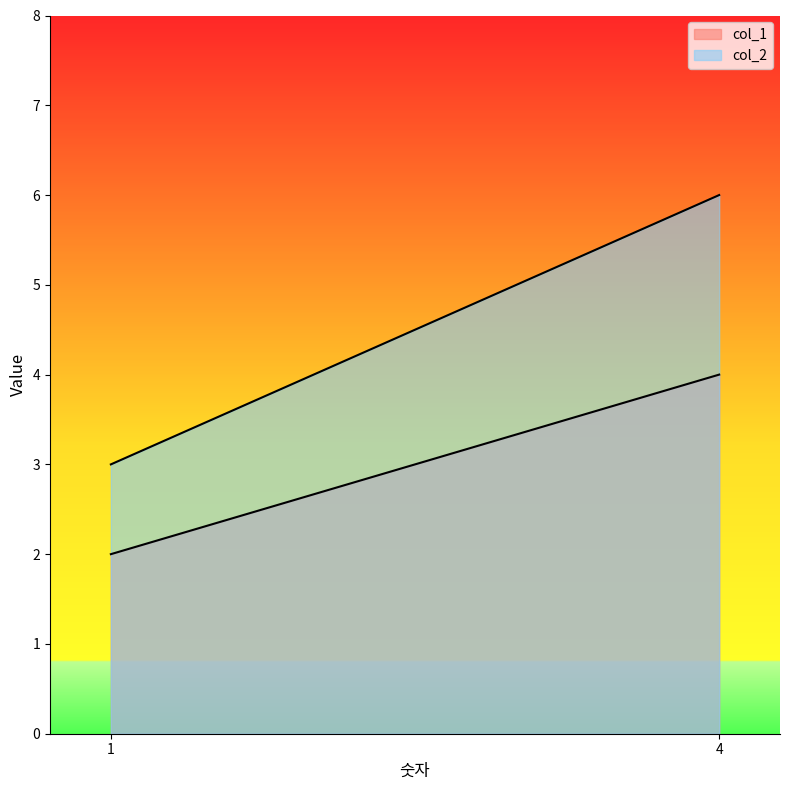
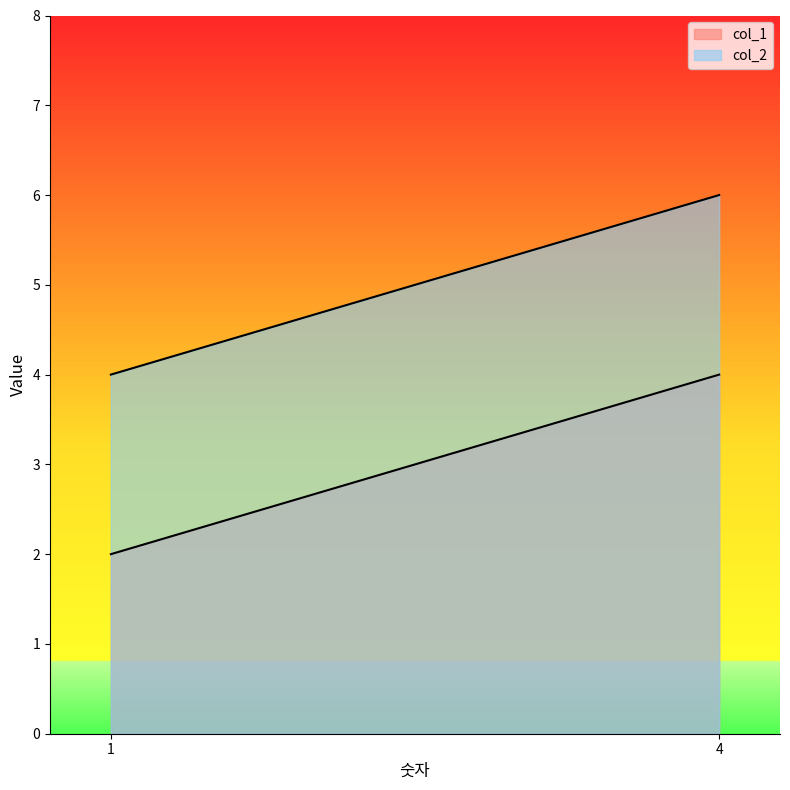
  {
    "col_1": {
      "1": 2,
      "4": 4
    },
    "col_2": {
-     "1": 3,
+     "1": 4,
      "4": 6
    }
  }
